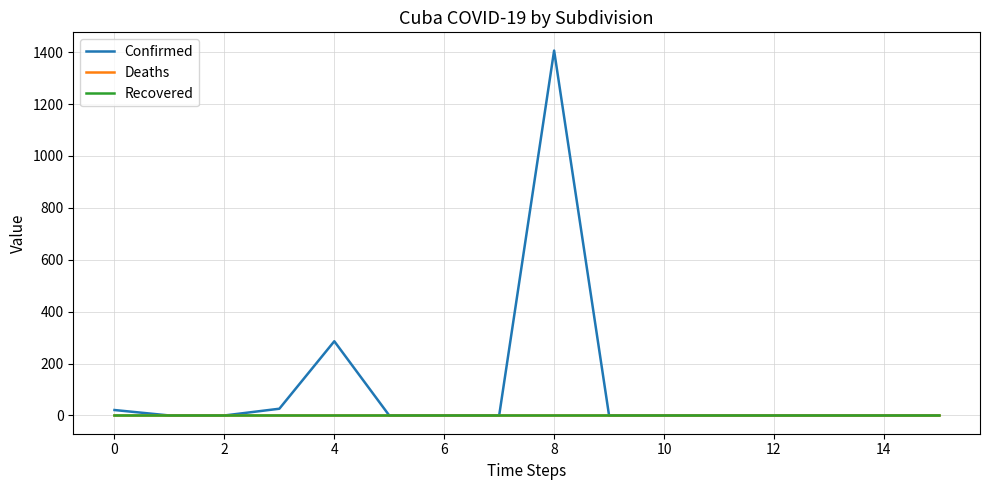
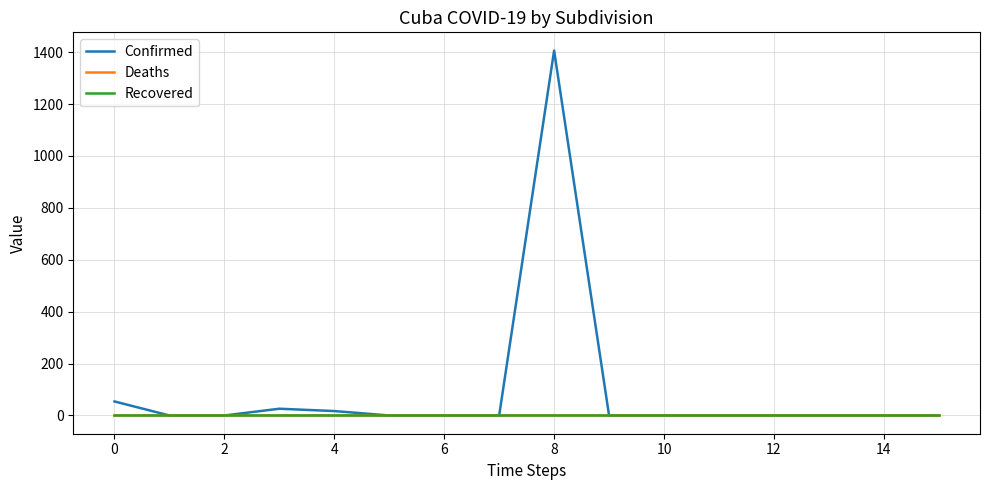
  {
    "Confirmed": {
-     "0": 20,
-     "4": 290,
+     "0": 50,
+     "4": 20,
      "8": 1410
    },
    "Recovered": {
      "0": 0,
      "4": 0,
      "8": 0
    }
  }
